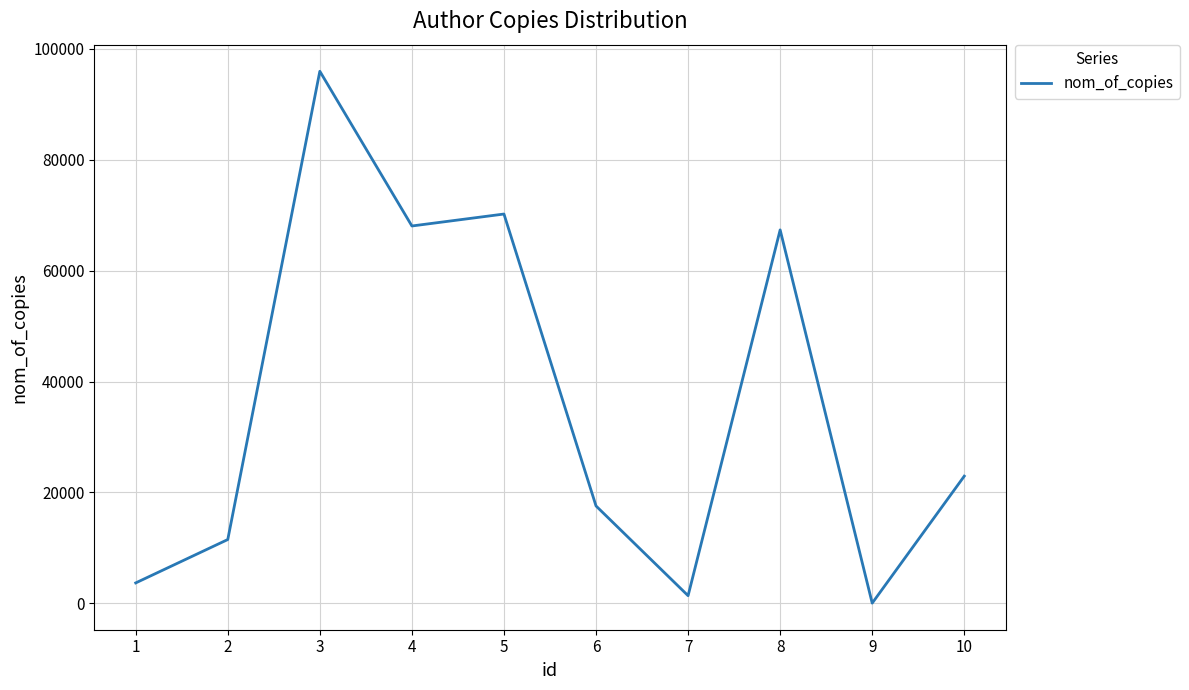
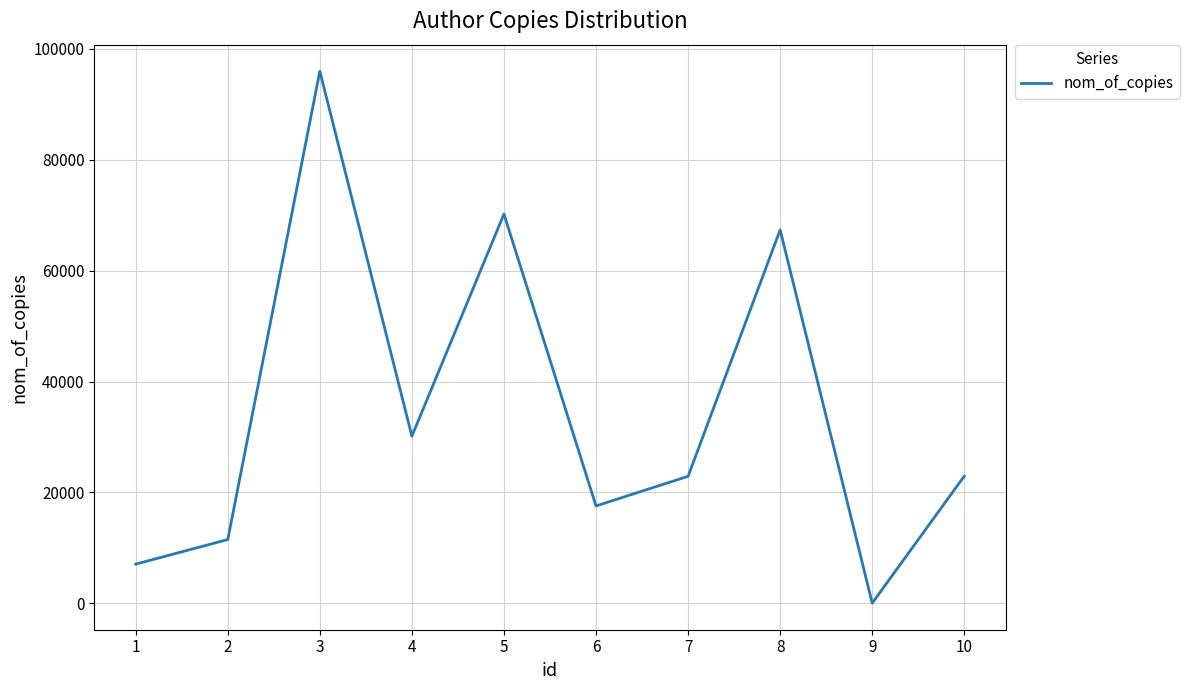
  {
-   "1": 4000,
+   "1": 7000,
    "2": 12000,
    "3": 96000,
-   "4": 68000,
+   "4": 30000,
    "5": 70000,
    "6": 18000,
-   "7": 1000,
+   "7": 23000,
    "8": 67000,
    "9": 0,
    "10": 23000
  }
